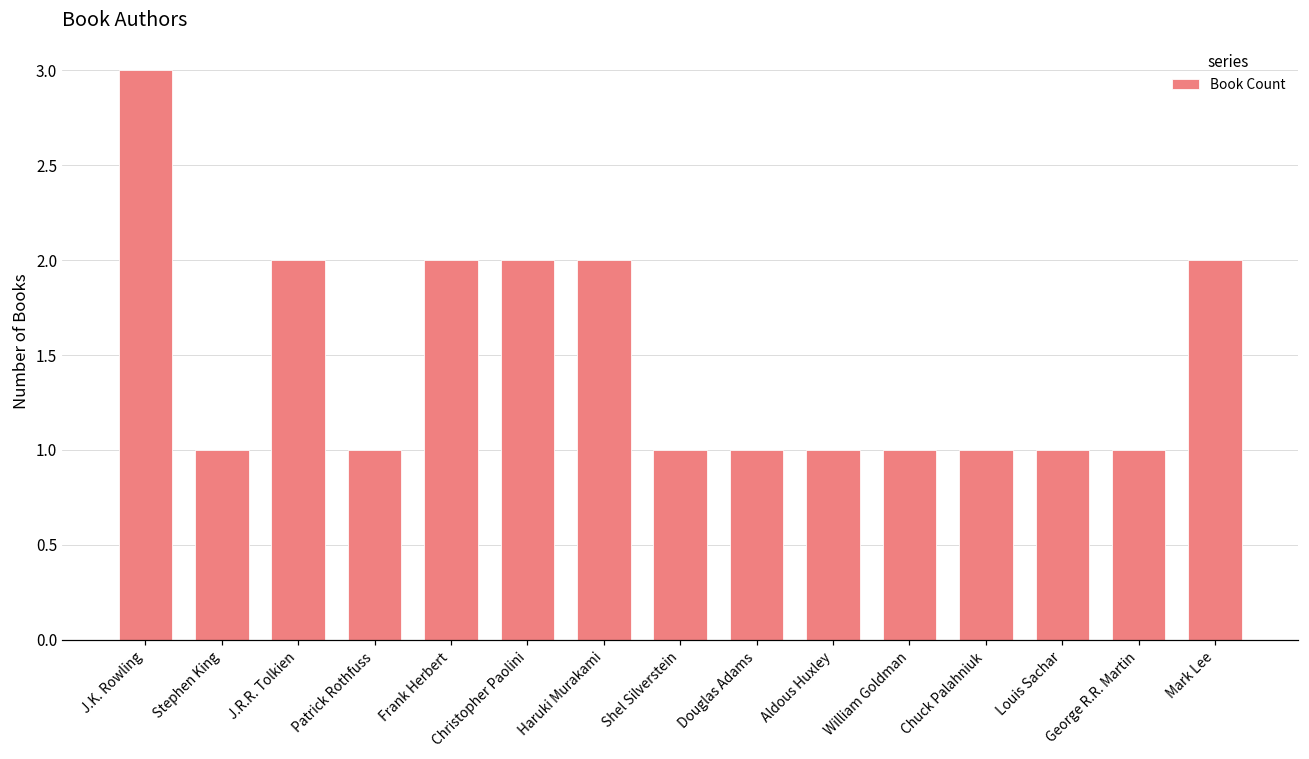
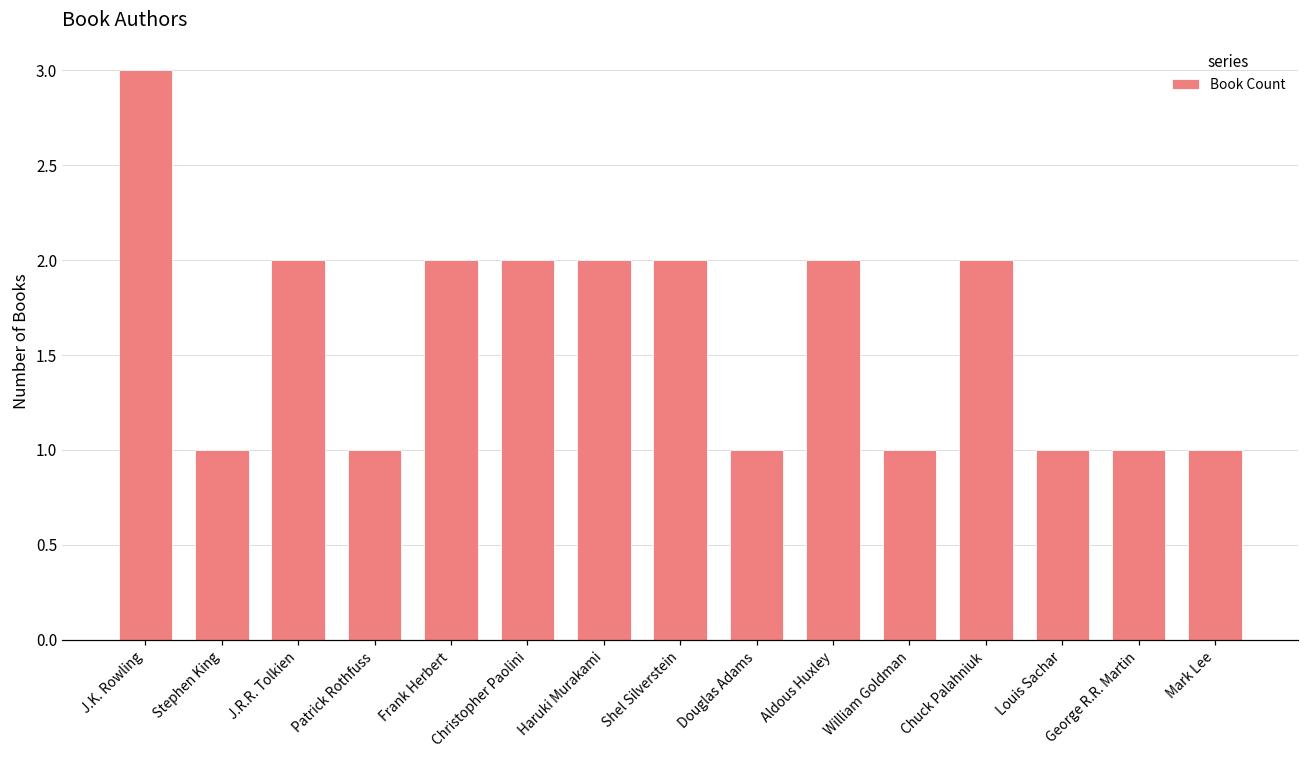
  {
    "J.K. Rowling": 3,
    "Stephen King": 1,
    "J.R.R. Tolkien": 2,
    "Patrick Rothfuss": 1,
    "Frank Herbert": 2,
    "Christopher Paolini": 2,
    "Haruki Murakami": 2,
-   "Shel Silverstein": 1,
+   "Shel Silverstein": 2,
    "Douglas Adams": 1,
-   "Aldous Huxley": 1,
+   "Aldous Huxley": 2,
    "William Goldman": 1,
-   "Chuck Palahniuk": 1,
+   "Chuck Palahniuk": 2,
    "Louis Sachar": 1,
    "George R.R. Martin": 1,
-   "Mark Lee": 2
+   "Mark Lee": 1
  }
